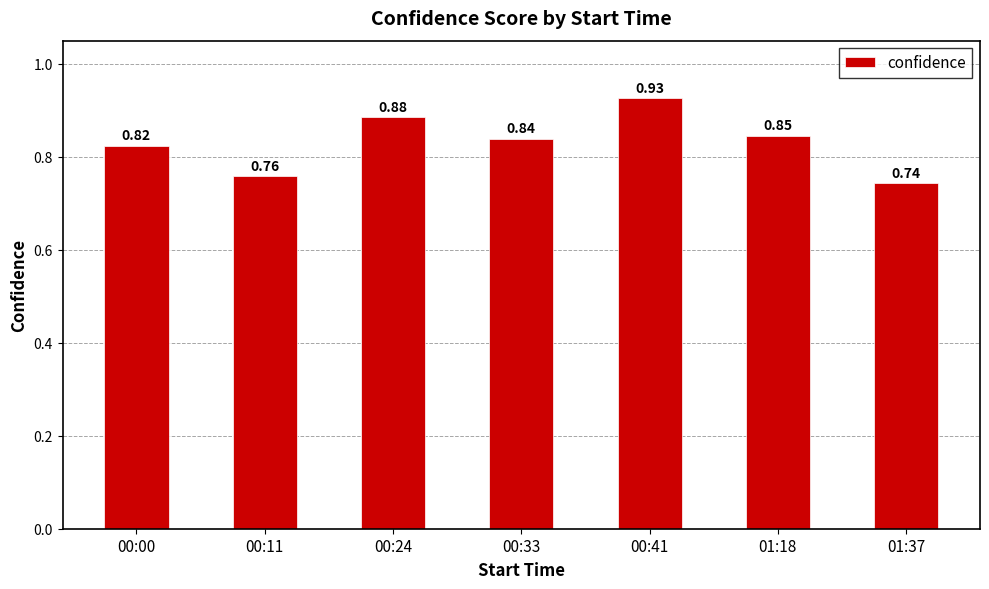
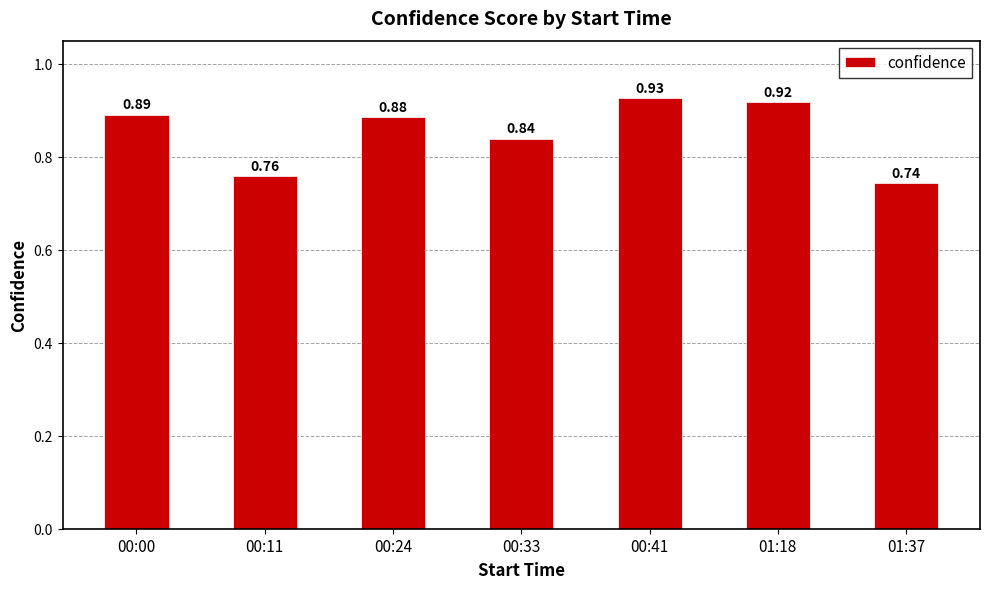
  {
-   "00:00": 0.82,
+   "00:00": 0.89,
    "00:11": 0.76,
    "00:24": 0.88,
    "00:33": 0.84,
    "00:41": 0.93,
-   "01:18": 0.85,
+   "01:18": 0.92,
    "01:37": 0.74
  }
